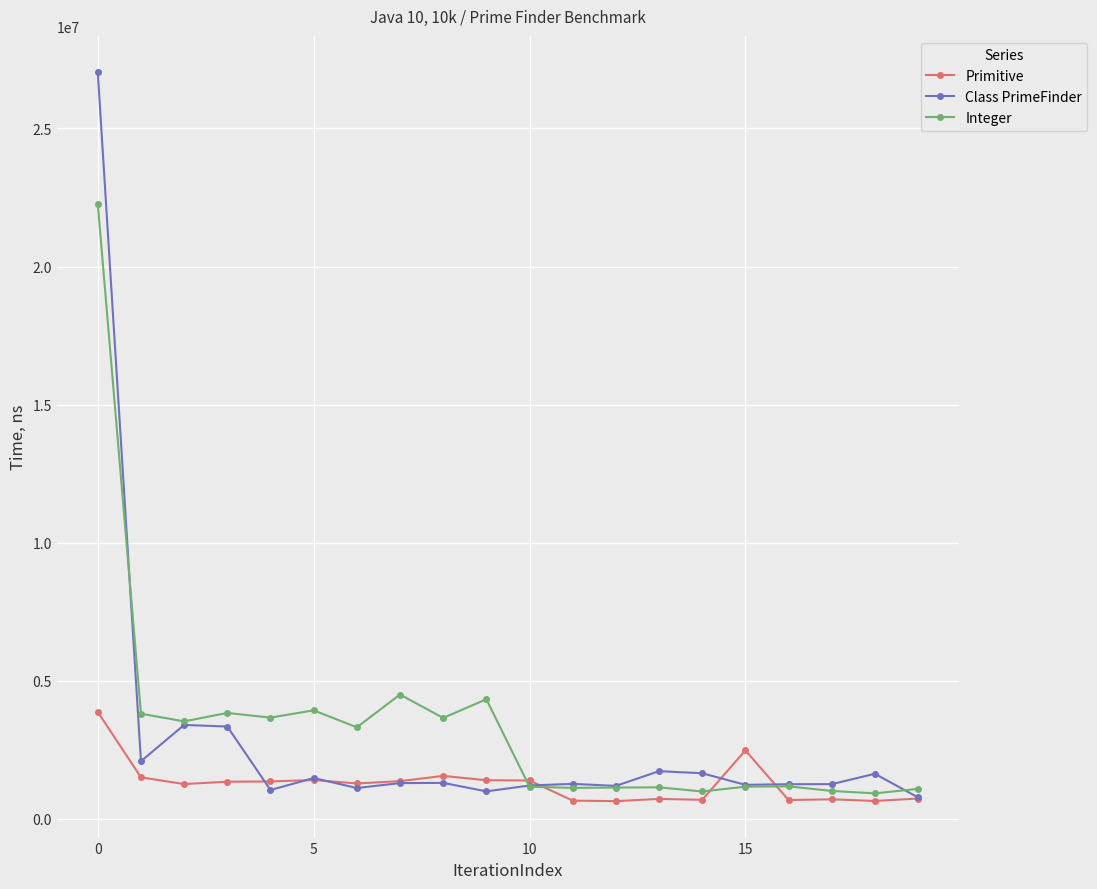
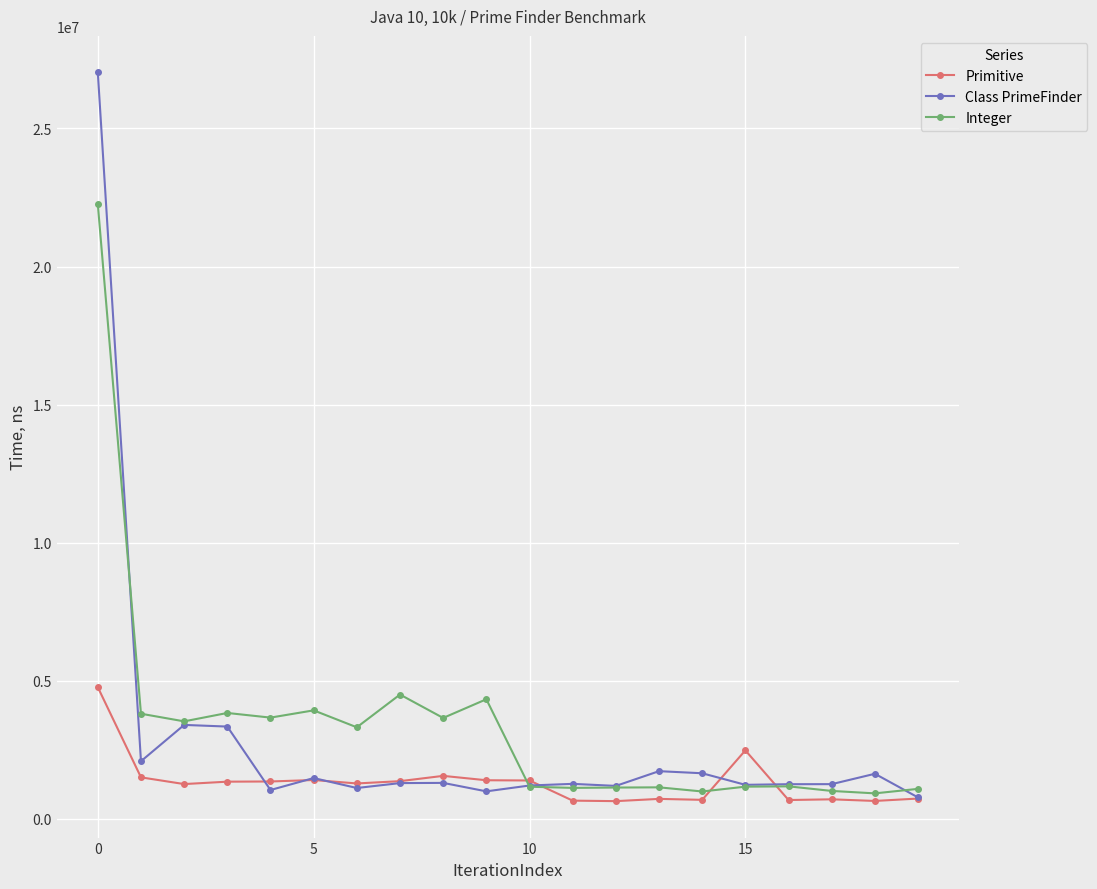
  {
    "Primitive": {
-     "0": 3900000,
+     "0": 4800000,
      "10": 1400000,
      "15": 2500000
    },
    "Class PrimeFinder": {
      "0": 27000000
    },
    "Integer": {
      "0": 22300000,
      "5": 3900000
    }
  }
